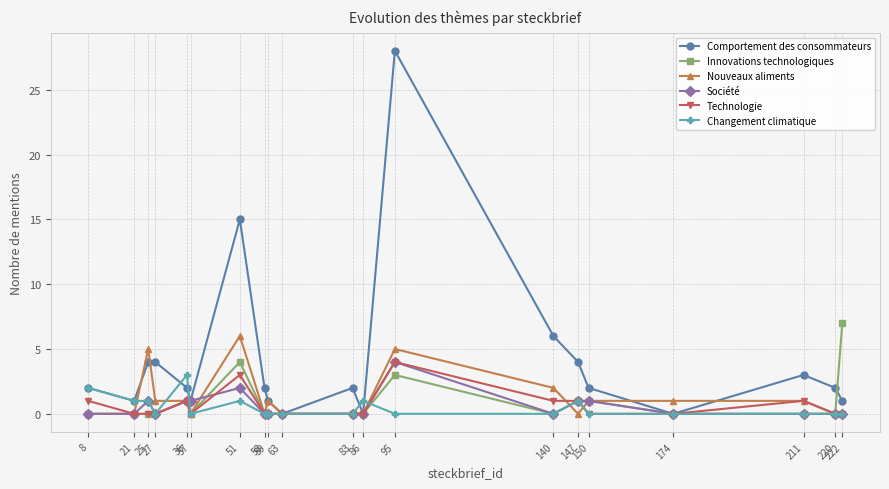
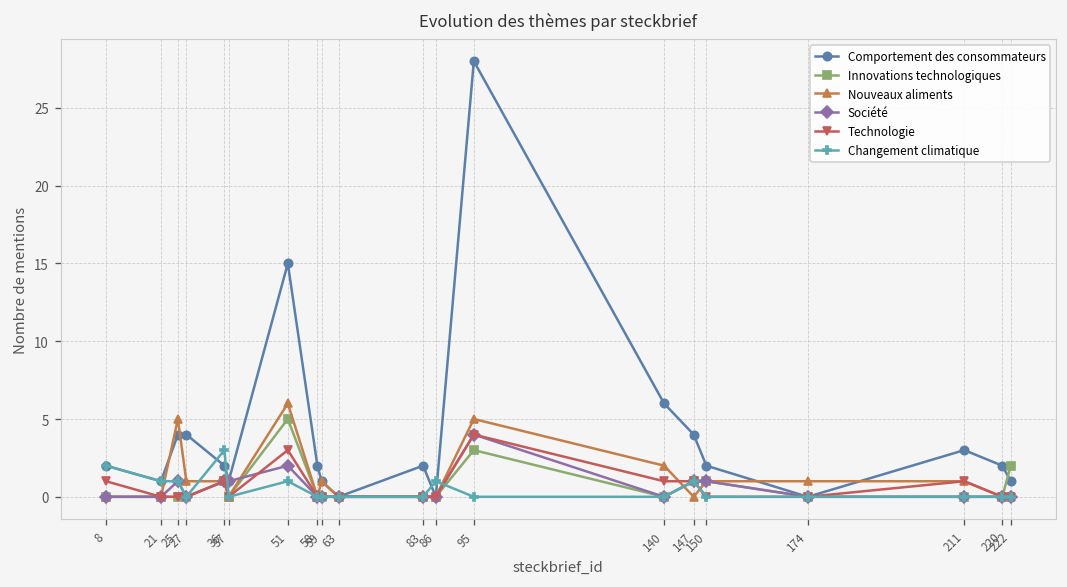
  {
    "Innovations technologiques": {
-     "51": 4,
+     "51": 5,
      "95": 3,
-     "222": 7
+     "222": 2
    }
  }
